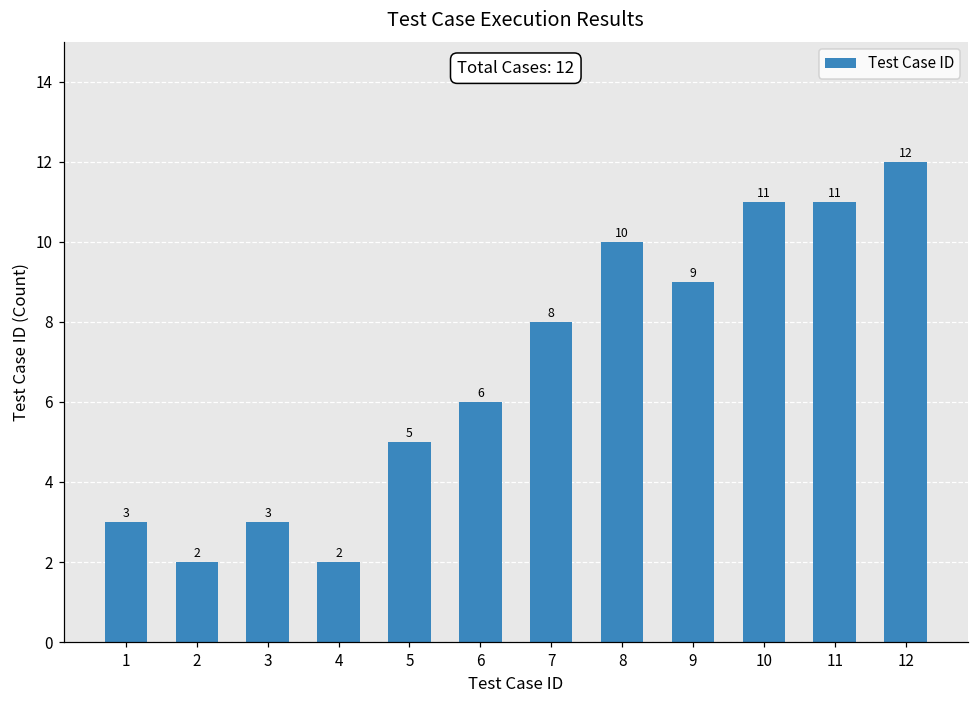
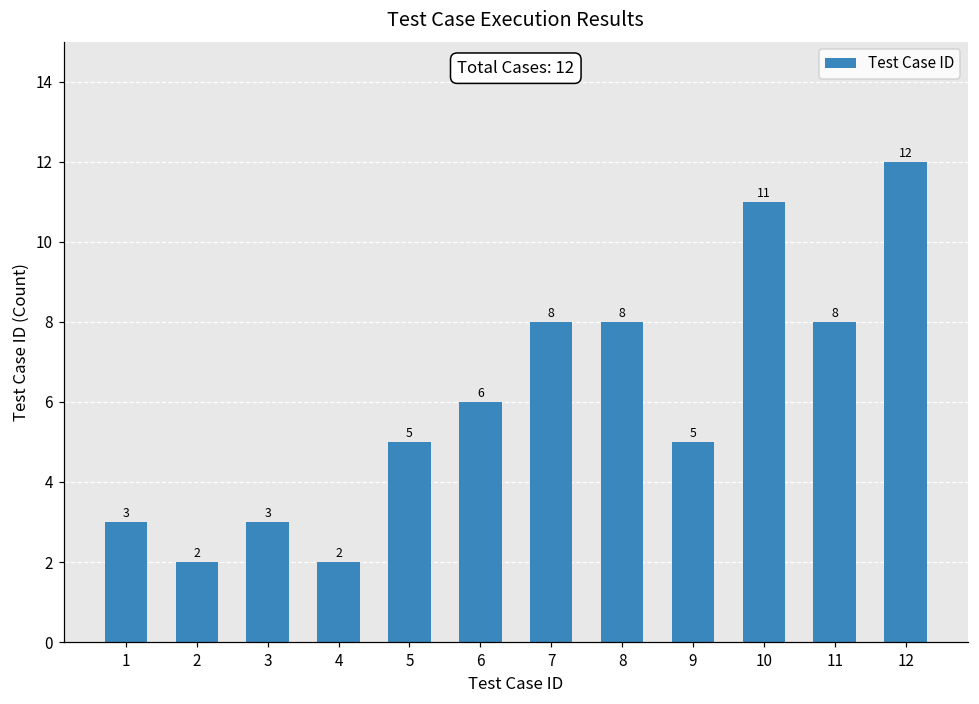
  {
    "1": 3,
    "2": 2,
    "3": 3,
    "4": 2,
    "5": 5,
    "6": 6,
    "7": 8,
-   "8": 10,
-   "9": 9,
+   "8": 8,
+   "9": 5,
    "10": 11,
-   "11": 11,
+   "11": 8,
    "12": 12
  }
